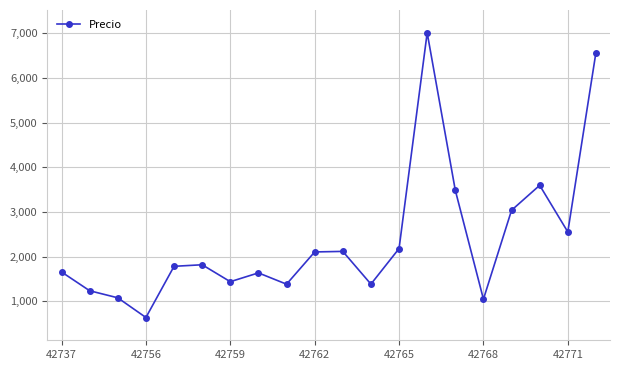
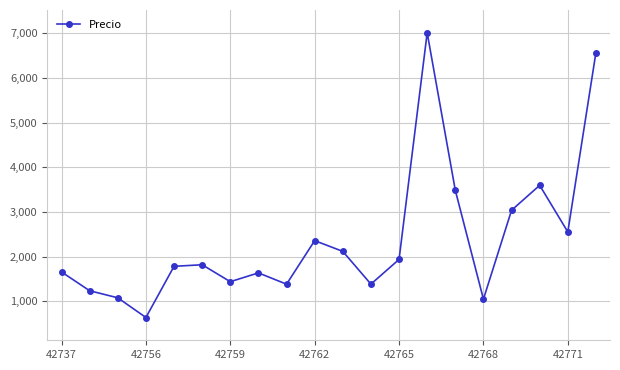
  {
    "42737": "1,700",
    "42756": "600",
    "42759": "1,400",
-   "42762": "2,100",
-   "42765": "2,200",
+   "42762": "2,400",
+   "42765": "1,900",
    "42768": "1,000",
    "42771": "2,600"
  }
